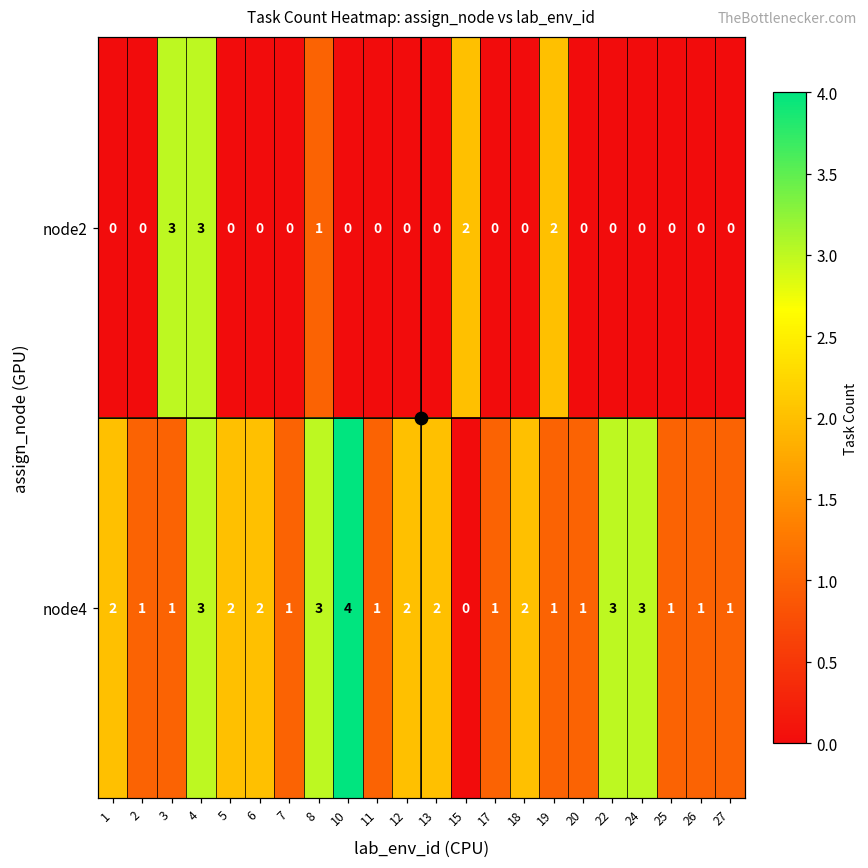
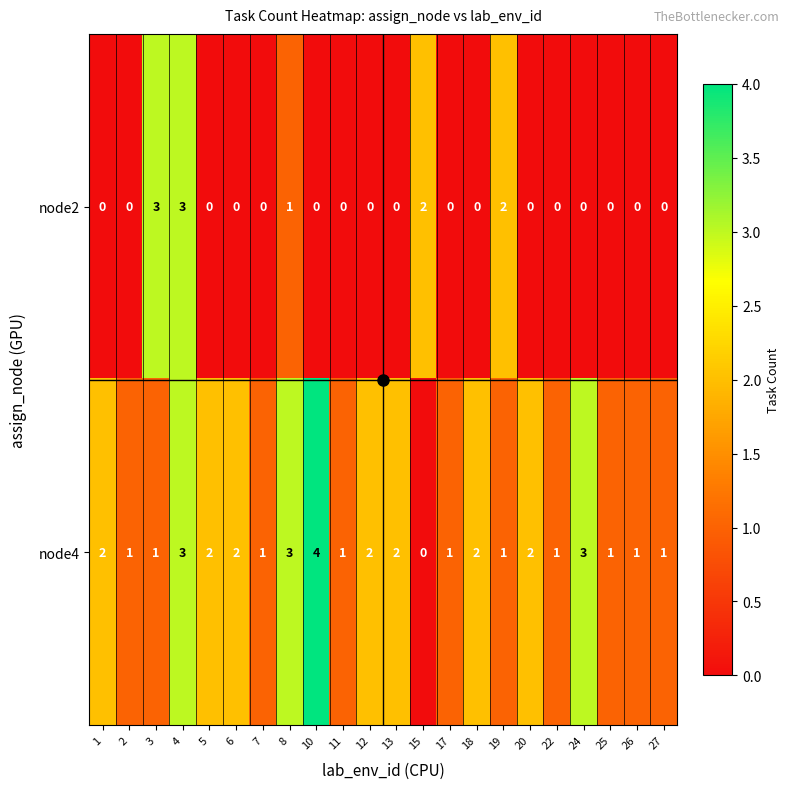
  {
    "node2": {
      "1": 0,
      "2": 0,
      "3": 3,
      "4": 3,
      "5": 0,
      "6": 0,
      "7": 0,
      "8": 1,
      "10": 0,
      "11": 0,
      "12": 0,
      "13": 0,
      "15": 2,
      "17": 0,
      "18": 0,
      "19": 2,
      "20": 0,
      "22": 0,
      "24": 0,
      "25": 0,
      "26": 0,
      "27": 0
    },
    "node4": {
      "1": 2,
      "2": 1,
      "3": 1,
      "4": 3,
      "5": 2,
      "6": 2,
      "7": 1,
      "8": 3,
      "10": 4,
      "11": 1,
      "12": 2,
      "13": 2,
      "15": 0,
      "17": 1,
      "18": 2,
      "19": 1,
-     "20": 1,
-     "22": 3,
+     "20": 2,
+     "22": 1,
      "24": 3,
      "25": 1,
      "26": 1,
      "27": 1
    }
  }
